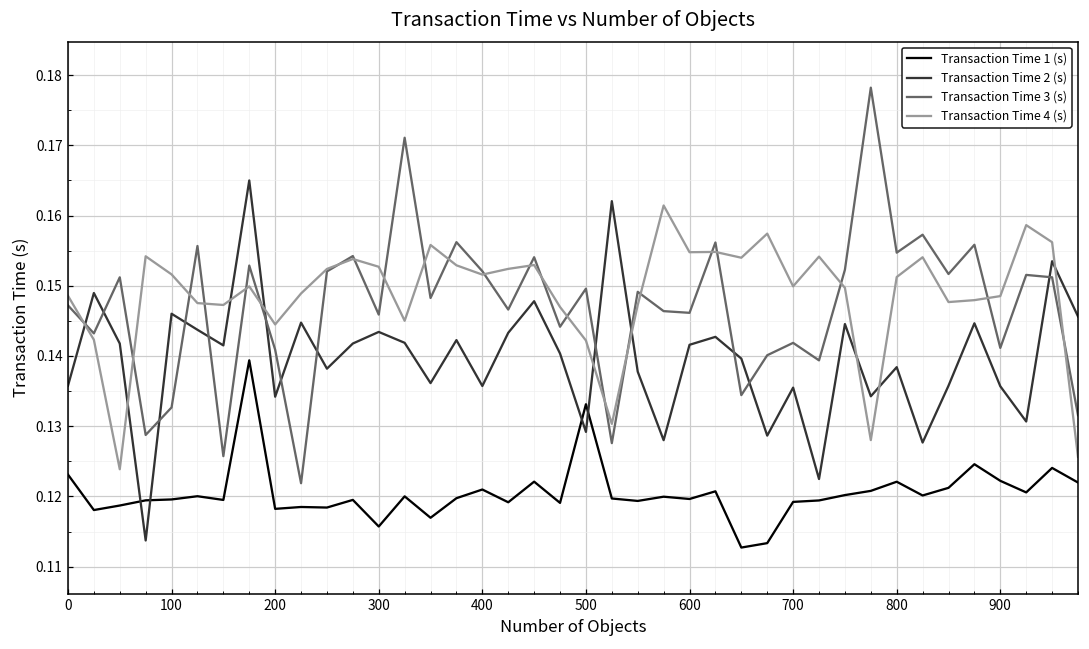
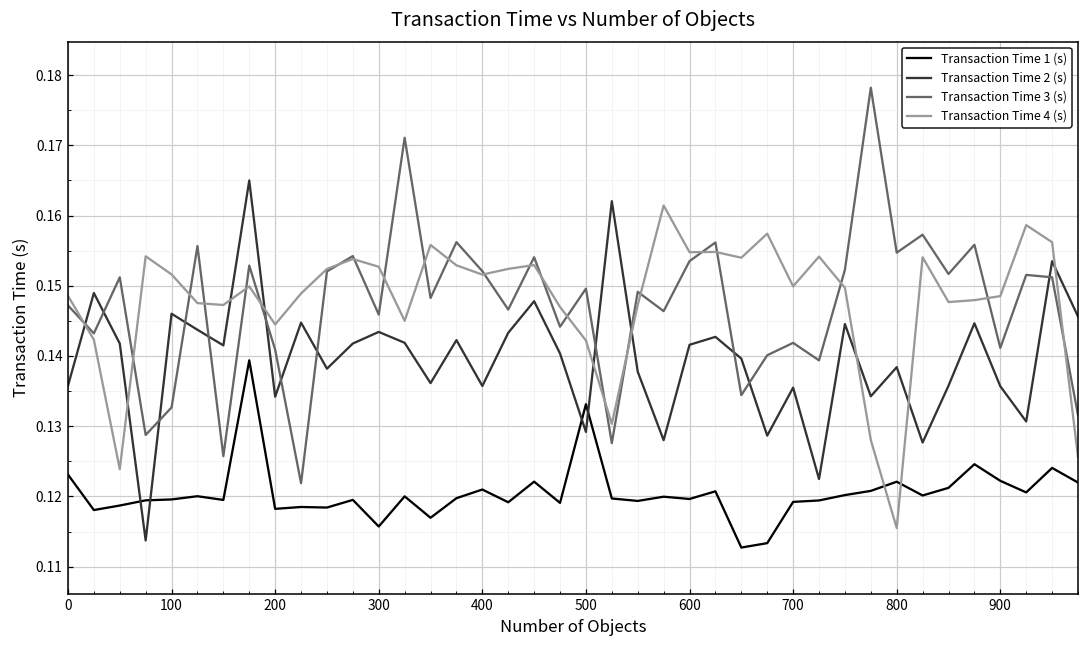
  {
    "Transaction Time 1 (s)": {
      "0": 0.123,
      "100": 0.120,
      "200": 0.118,
      "300": 0.116,
      "400": 0.121,
      "500": 0.133,
      "600": 0.120,
      "700": 0.119,
      "800": 0.122,
      "900": 0.122
    },
    "Transaction Time 2 (s)": {
      "0": 0.136,
      "100": 0.146,
      "200": 0.134,
      "300": 0.143,
      "400": 0.136,
      "500": 0.129,
      "600": 0.142,
      "700": 0.135,
      "800": 0.138,
      "900": 0.136
    },
    "Transaction Time 3 (s)": {
      "0": 0.147,
      "100": 0.133,
      "200": 0.141,
      "300": 0.146,
      "400": 0.152,
      "500": 0.150,
-     "600": 0.146,
+     "600": 0.154,
      "700": 0.142,
      "800": 0.155,
      "900": 0.141
    },
    "Transaction Time 4 (s)": {
      "0": 0.149,
      "100": 0.152,
      "200": 0.144,
      "300": 0.153,
      "400": 0.152,
      "500": 0.142,
      "600": 0.155,
      "700": 0.150,
-     "800": 0.151,
+     "800": 0.116,
      "900": 0.149
    }
  }
